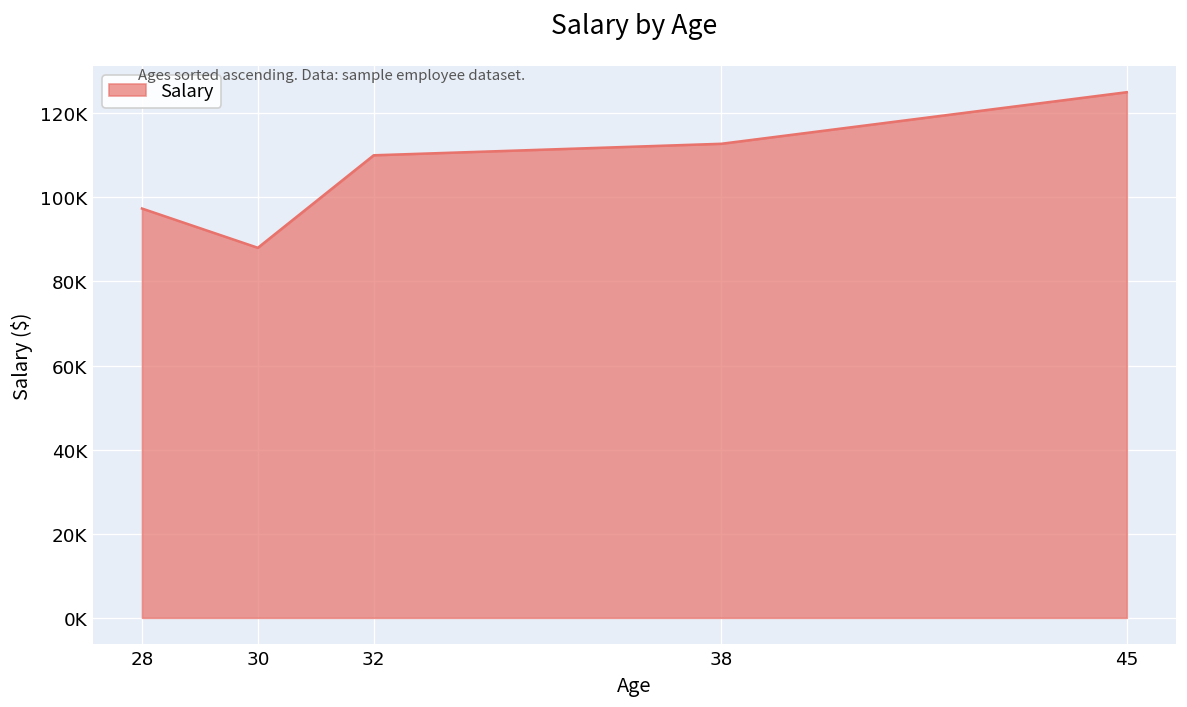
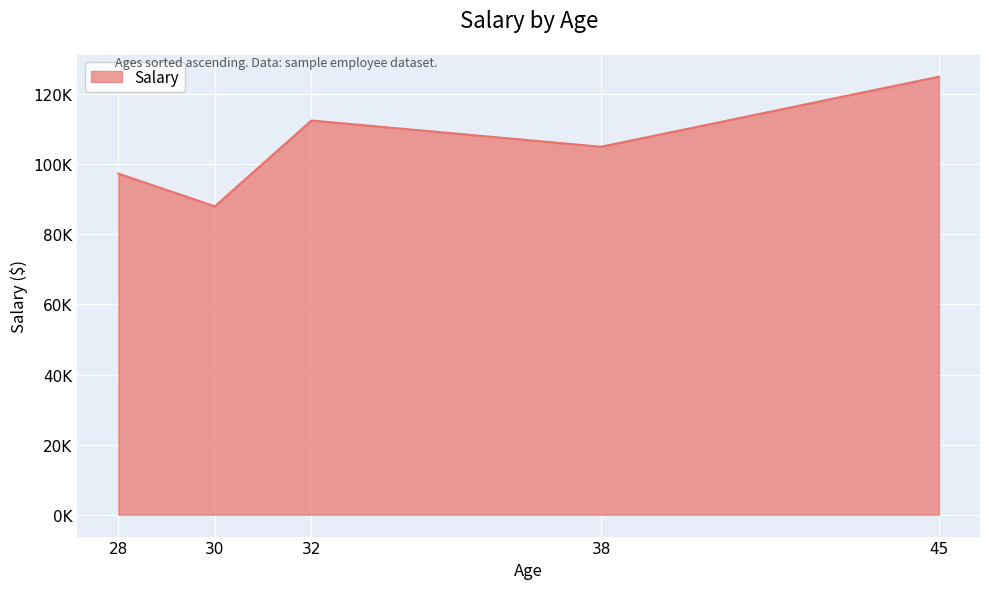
  {
    "28": 97000,
    "30": 88000,
-   "32": 110000,
-   "38": 113000,
+   "32": 112000,
+   "38": 105000,
    "45": 125000
  }
